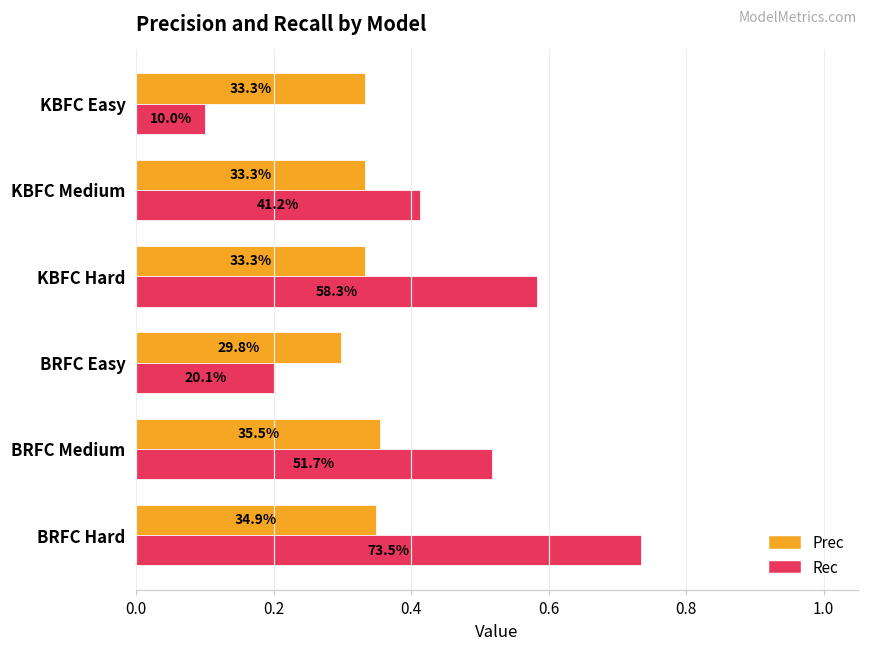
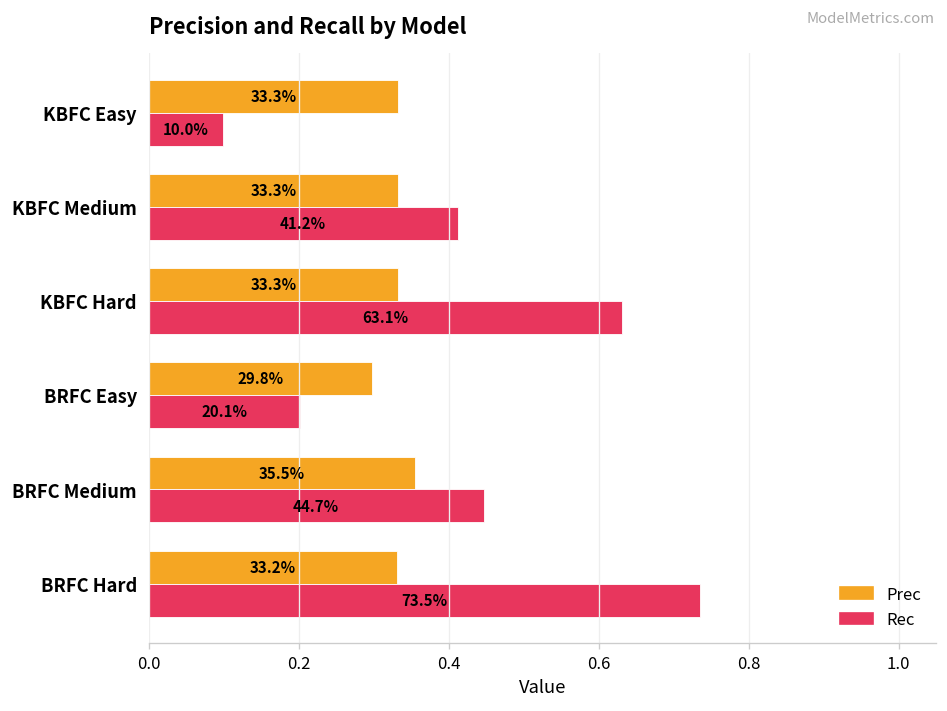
  {
    "Prec": {
      "KBFC Easy": "33.3%",
      "KBFC Medium": "33.3%",
      "KBFC Hard": "33.3%",
      "BRFC Easy": "29.8%",
      "BRFC Medium": "35.5%",
-     "BRFC Hard": "34.9%"
+     "BRFC Hard": "33.2%"
    },
    "Rec": {
      "KBFC Easy": "10.0%",
      "KBFC Medium": "41.2%",
-     "KBFC Hard": "58.3%",
+     "KBFC Hard": "63.1%",
      "BRFC Easy": "20.1%",
-     "BRFC Medium": "51.7%",
+     "BRFC Medium": "44.7%",
      "BRFC Hard": "73.5%"
    }
  }
